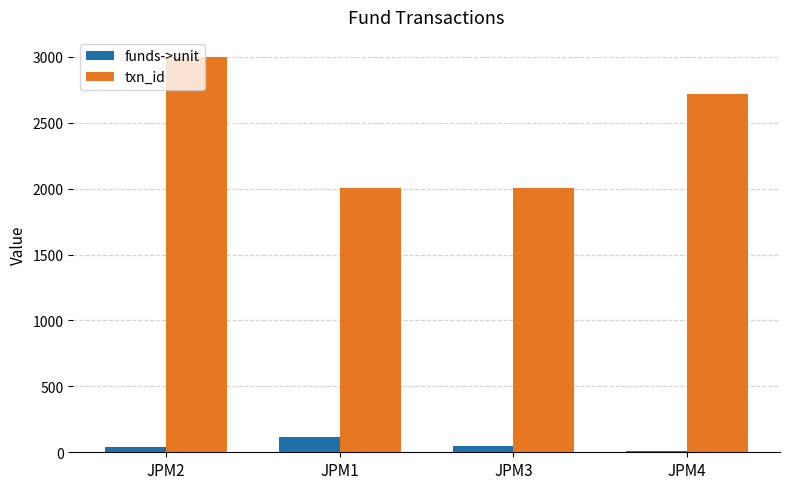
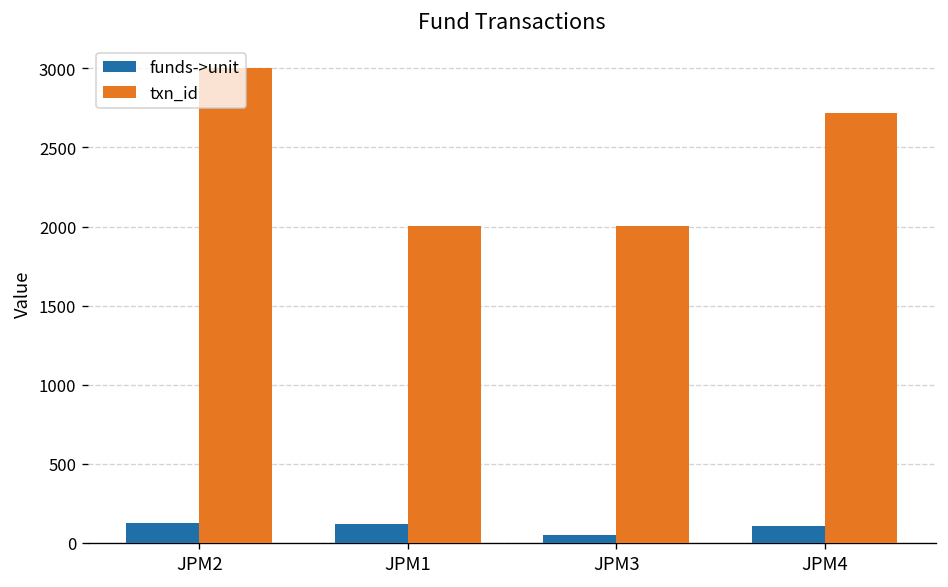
  {
    "funds->unit": {
-     "JPM2": 40,
+     "JPM2": 120,
      "JPM1": 120,
      "JPM3": 50,
-     "JPM4": 10
+     "JPM4": 110
    },
    "txn_id": {
      "JPM1": 2000,
      "JPM3": 2000,
      "JPM4": 2720
    }
  }
